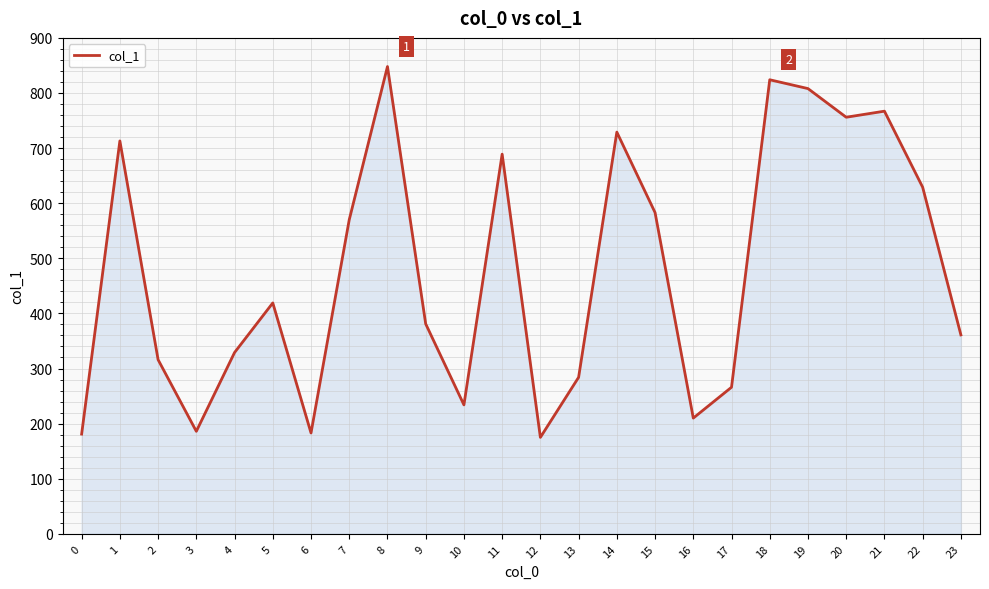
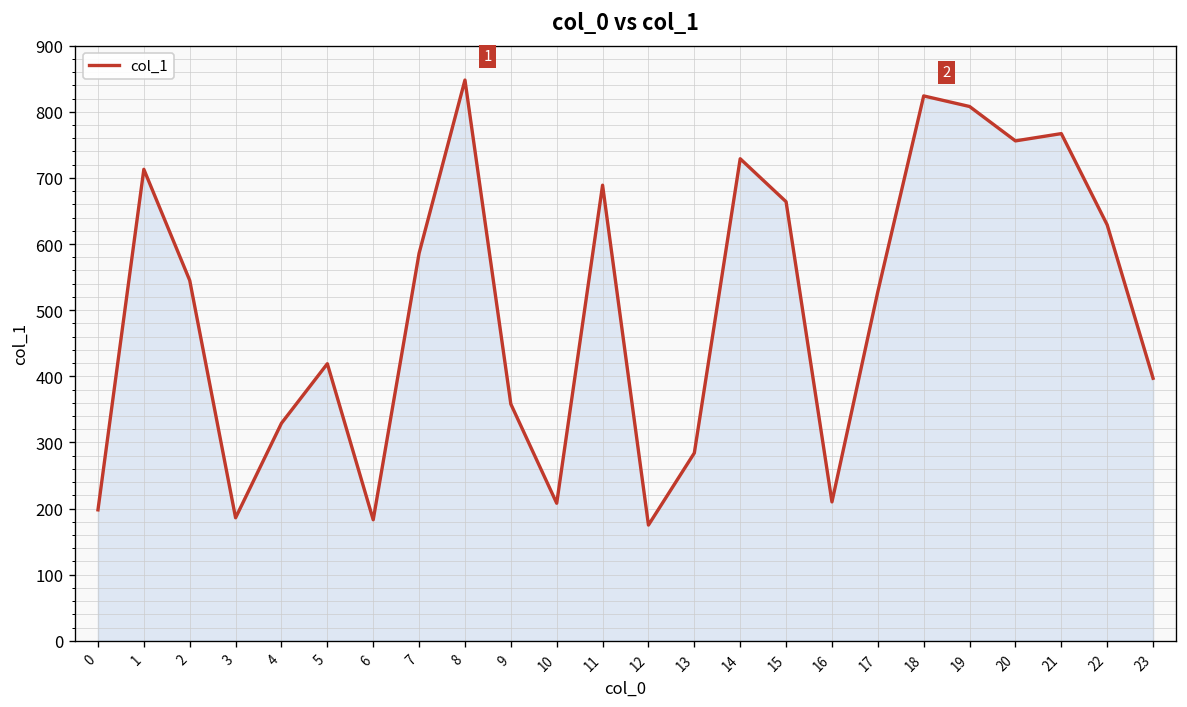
  {
-   "0": 180,
+   "0": 200,
    "1": 710,
-   "2": 320,
+   "2": 550,
    "3": 190,
    "4": 330,
    "5": 420,
    "6": 180,
-   "7": 570,
-   "9": 380,
-   "10": 230,
+   "7": 590,
+   "9": 360,
+   "10": 210,
    "11": 690,
    "12": 180,
    "13": 280,
    "14": 730,
-   "15": 580,
+   "15": 660,
    "16": 210,
-   "17": 270,
+   "17": 530,
    "19": 810,
    "20": 760,
    "21": 770,
    "22": 630,
-   "23": 360
+   "23": 400
  }
